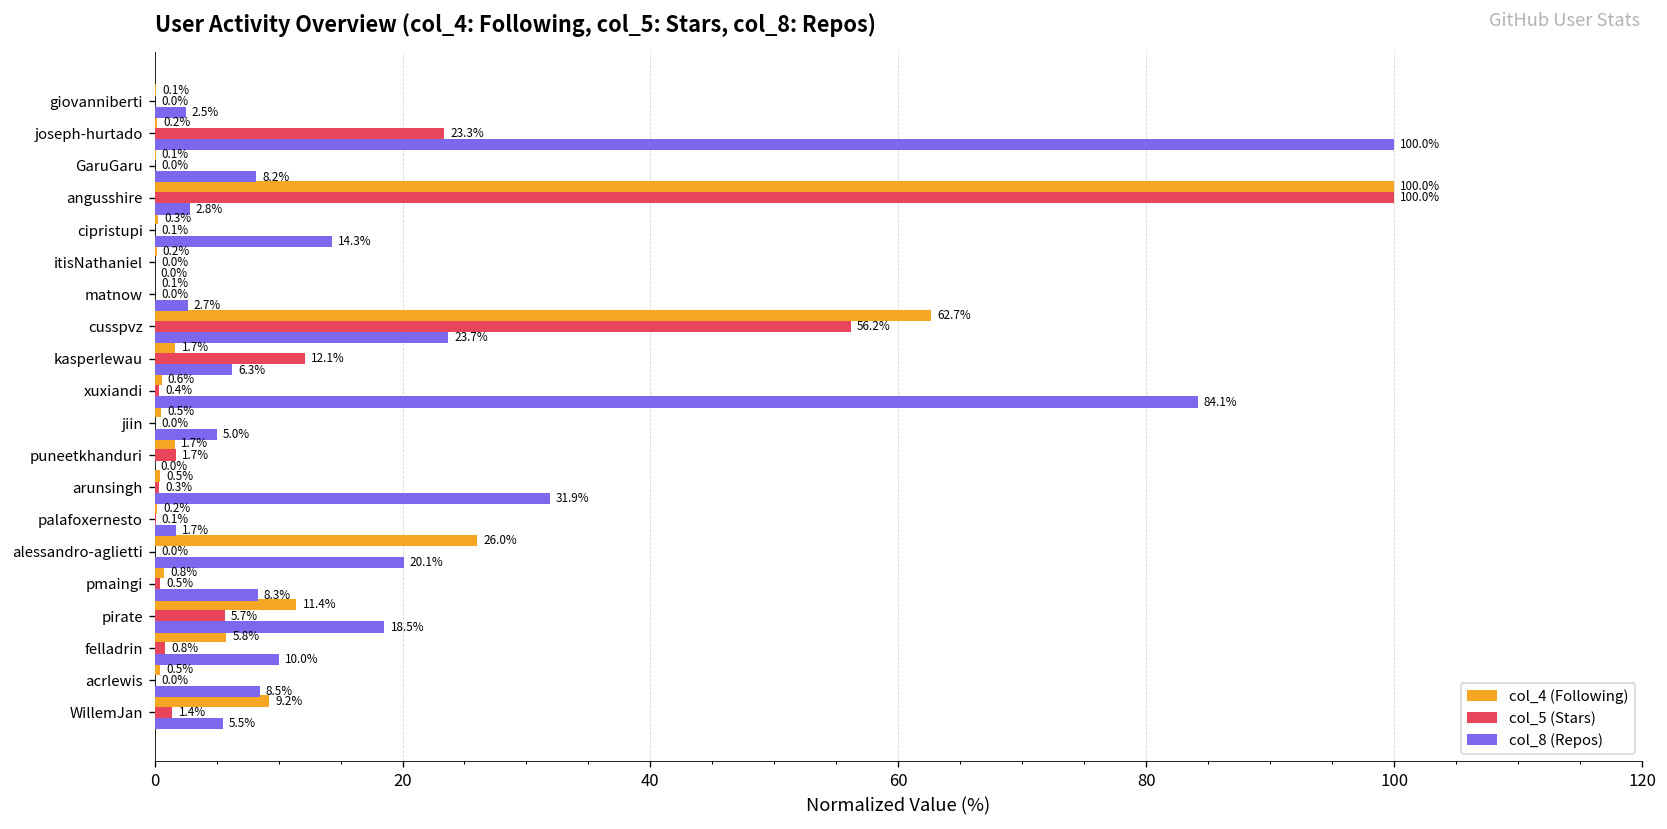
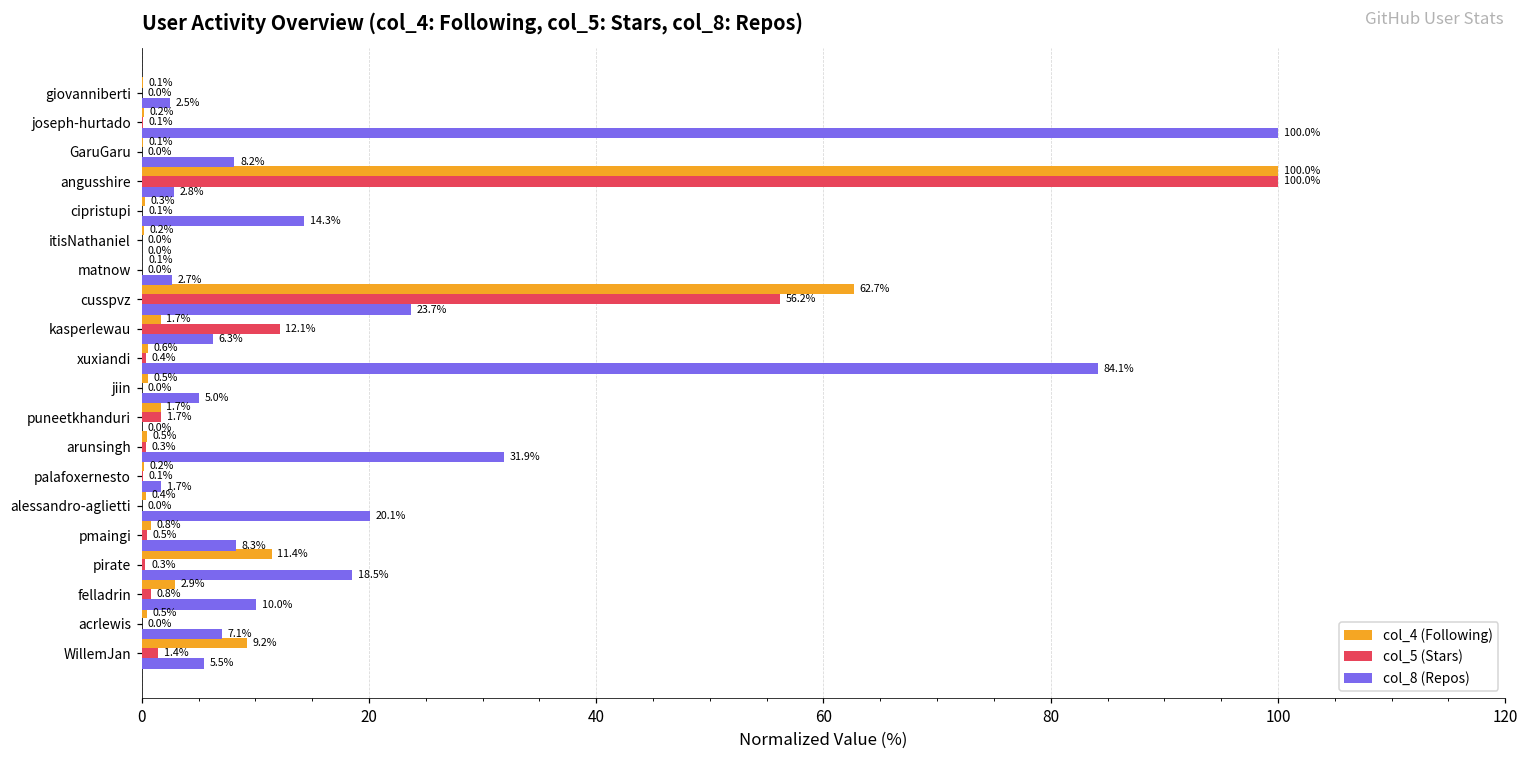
  {
    "col_4 (Following)": {
      "giovanniberti": "0.1%",
      "joseph-hurtado": "0.2%",
      "GaruGaru": "0.1%",
      "angusshire": "100.0%",
      "cipristupi": "0.3%",
      "itisNathaniel": "0.2%",
      "cusspvz": "62.7%",
      "kasperlewau": "1.7%",
      "xuxiandi": "0.6%",
      "jiin": "0.5%",
      "puneetkhanduri": "1.7%",
      "palafoxernesto": "0.2%",
-     "alessandro-aglietti": "26.0%",
+     "alessandro-aglietti": "0.4%",
      "pmaingi": "0.8%",
      "pirate": "11.4%",
-     "felladrin": "5.8%",
+     "felladrin": "2.9%",
      "acrlewis": "0.5%",
      "WillemJan": "9.2%"
    },
    "col_5 (Stars)": {
      "giovanniberti": "0.0%",
-     "joseph-hurtado": "23.3%",
+     "joseph-hurtado": "0.1%",
      "GaruGaru": "0.0%",
      "angusshire": "100.0%",
      "cipristupi": "0.1%",
      "itisNathaniel": "0.0%",
      "matnow": "0.0%",
      "cusspvz": "56.2%",
      "kasperlewau": "12.1%",
      "xuxiandi": "0.4%",
      "jiin": "0.0%",
      "puneetkhanduri": "1.7%",
      "arunsingh": "0.3%",
      "palafoxernesto": "0.1%",
      "alessandro-aglietti": "0.0%",
      "pmaingi": "0.5%",
-     "pirate": "5.7%",
+     "pirate": "0.3%",
      "felladrin": "0.8%",
      "acrlewis": "0.0%",
      "WillemJan": "1.4%"
    },
    "col_8 (Repos)": {
      "giovanniberti": "2.5%",
      "joseph-hurtado": "100.0%",
      "GaruGaru": "8.2%",
      "angusshire": "2.8%",
      "cipristupi": "14.3%",
      "matnow": "2.7%",
      "cusspvz": "23.7%",
      "kasperlewau": "6.3%",
      "xuxiandi": "84.1%",
      "jiin": "5.0%",
      "arunsingh": "31.9%",
      "palafoxernesto": "1.7%",
      "alessandro-aglietti": "20.1%",
      "pmaingi": "8.3%",
      "pirate": "18.5%",
      "felladrin": "10.0%",
-     "acrlewis": "8.5%",
+     "acrlewis": "7.1%",
      "WillemJan": "5.5%"
    }
  }
